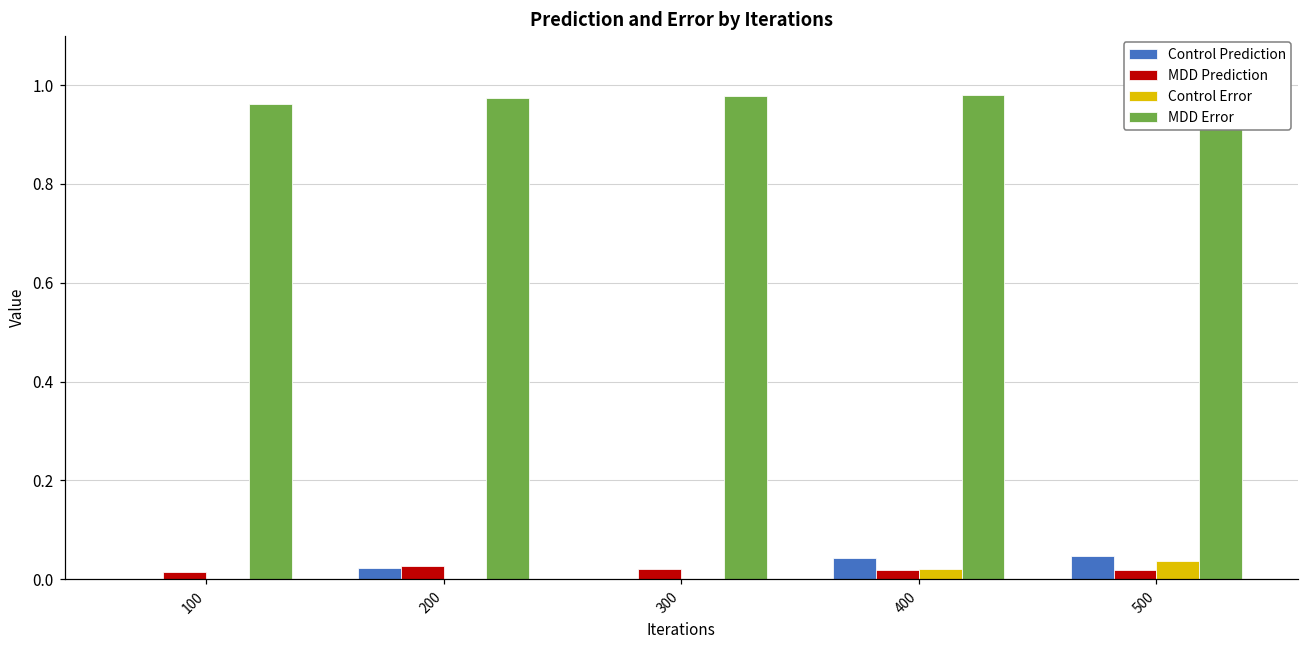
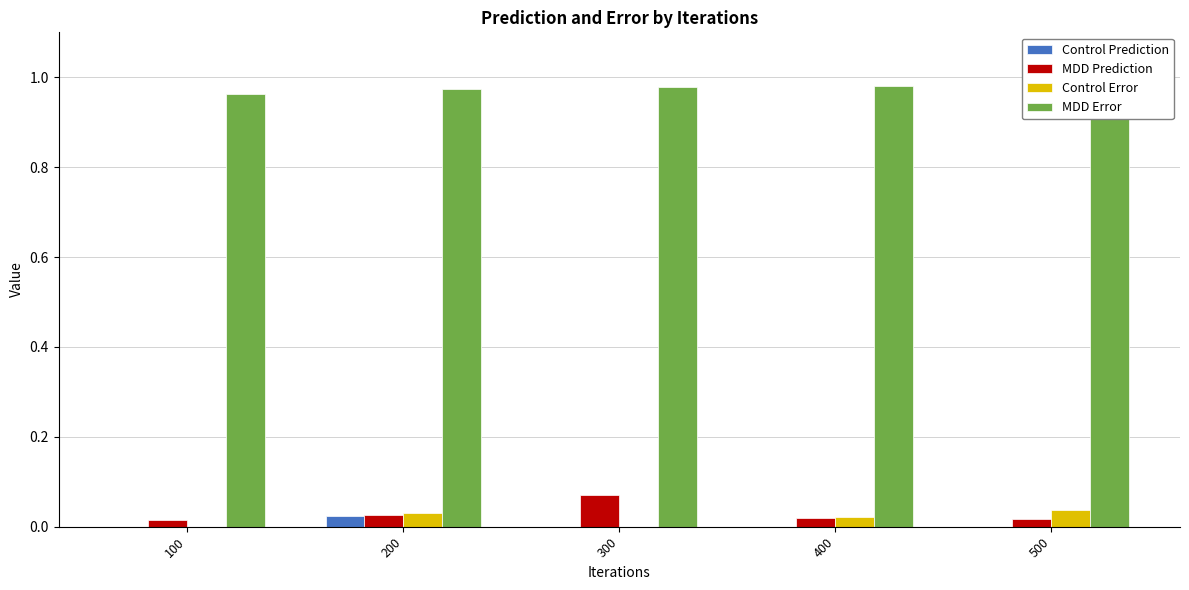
  {
    "Control Prediction": {
      "200": 0.02,
-     "400": 0.04,
-     "500": 0.05
+     "400": 0.00,
+     "500": 0.00
    },
    "MDD Prediction": {
      "100": 0.02,
      "200": 0.03,
-     "300": 0.02,
+     "300": 0.07,
      "400": 0.02,
      "500": 0.02
    },
    "Control Error": {
-     "200": 0.00,
+     "200": 0.03,
      "400": 0.02,
      "500": 0.04
    },
    "MDD Error": {
      "100": 0.96,
      "200": 0.97,
      "300": 0.98,
      "400": 0.98
    }
  }
